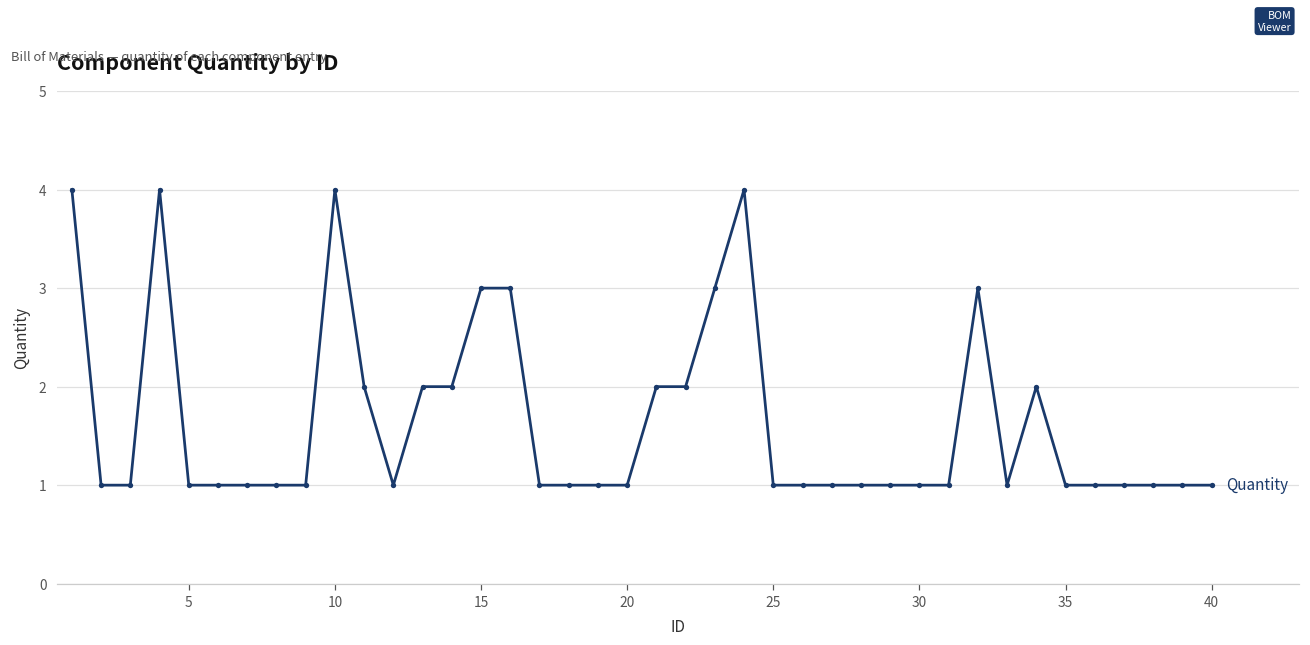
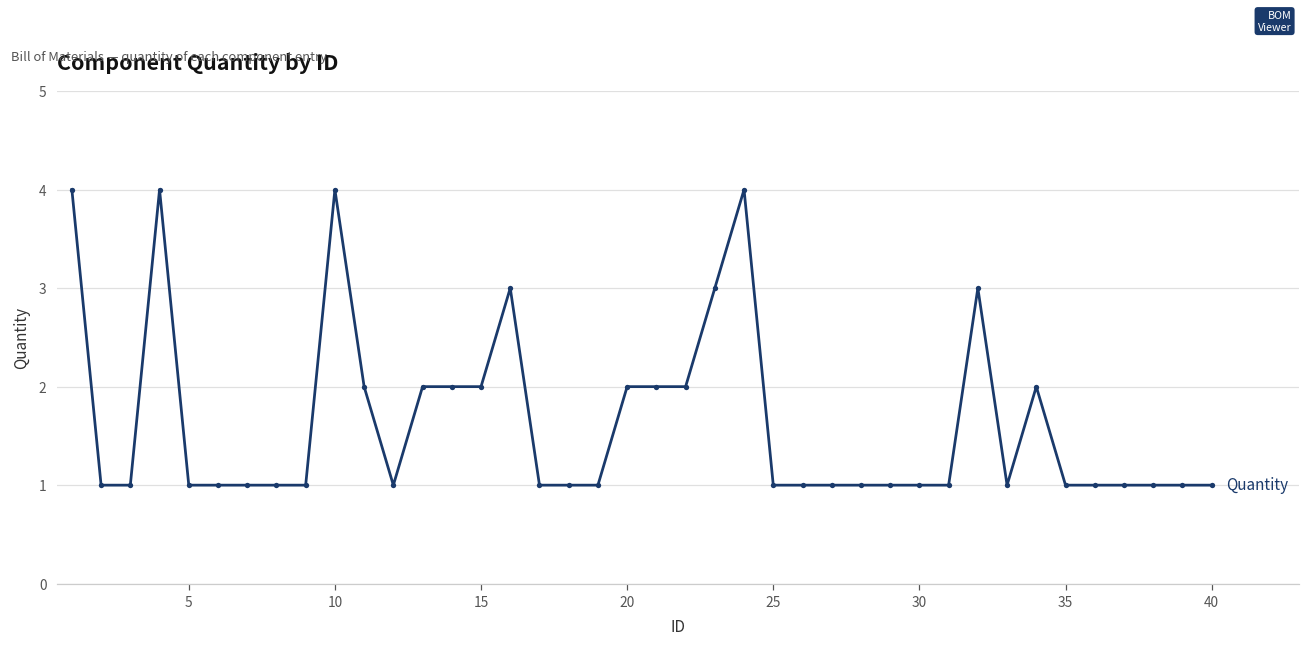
  {
    "5": 1,
    "10": 4,
-   "15": 3,
-   "20": 1,
+   "15": 2,
+   "20": 2,
    "25": 1,
    "30": 1,
    "35": 1,
    "40": 1
  }
